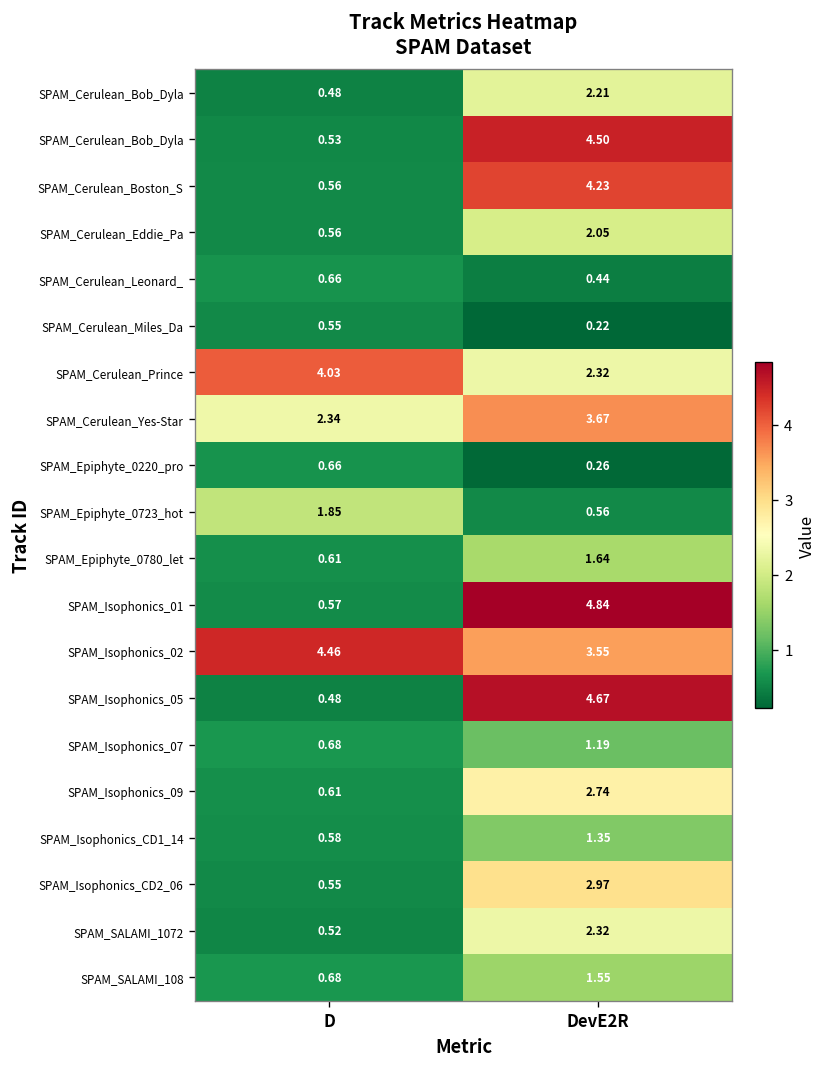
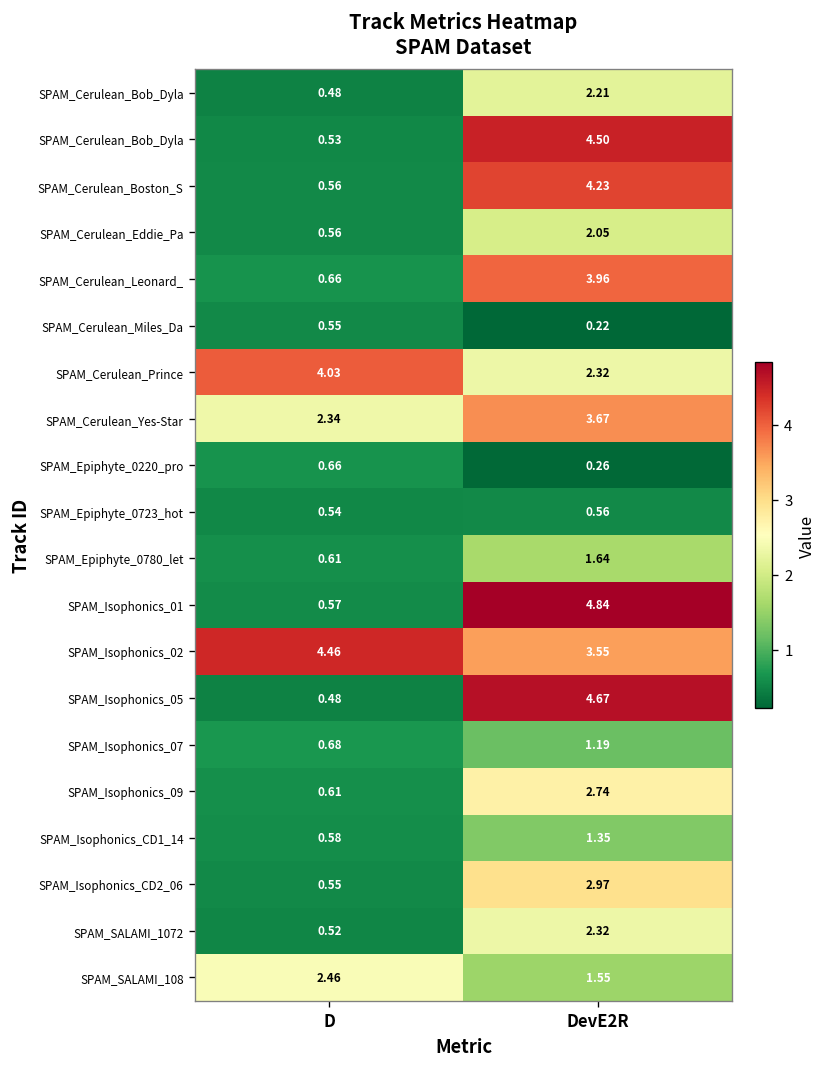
  {
    "SPAM_Cerulean_Boston_S": {
      "D": 0.56,
      "DevE2R": 4.23
    },
    "SPAM_Cerulean_Eddie_Pa": {
      "D": 0.56,
      "DevE2R": 2.05
    },
    "SPAM_Cerulean_Leonard_": {
      "D": 0.66,
-     "DevE2R": 0.44
+     "DevE2R": 3.96
    },
    "SPAM_Cerulean_Miles_Da": {
      "D": 0.55,
      "DevE2R": 0.22
    },
    "SPAM_Cerulean_Prince": {
      "D": 4.03,
      "DevE2R": 2.32
    },
    "SPAM_Cerulean_Yes-Star": {
      "D": 2.34,
      "DevE2R": 3.67
    },
    "SPAM_Epiphyte_0220_pro": {
      "D": 0.66,
      "DevE2R": 0.26
    },
    "SPAM_Epiphyte_0723_hot": {
-     "D": 1.85,
+     "D": 0.54,
      "DevE2R": 0.56
    },
    "SPAM_Epiphyte_0780_let": {
      "D": 0.61,
      "DevE2R": 1.64
    },
    "SPAM_Isophonics_01": {
      "D": 0.57,
      "DevE2R": 4.84
    },
    "SPAM_Isophonics_02": {
      "D": 4.46,
      "DevE2R": 3.55
    },
    "SPAM_Isophonics_05": {
      "D": 0.48,
      "DevE2R": 4.67
    },
    "SPAM_Isophonics_07": {
      "D": 0.68,
      "DevE2R": 1.19
    },
    "SPAM_Isophonics_09": {
      "D": 0.61,
      "DevE2R": 2.74
    },
    "SPAM_Isophonics_CD1_14": {
      "D": 0.58,
      "DevE2R": 1.35
    },
    "SPAM_Isophonics_CD2_06": {
      "D": 0.55,
      "DevE2R": 2.97
    },
    "SPAM_SALAMI_1072": {
      "D": 0.52,
      "DevE2R": 2.32
    },
    "SPAM_SALAMI_108": {
-     "D": 0.68,
+     "D": 2.46,
      "DevE2R": 1.55
    }
  }
